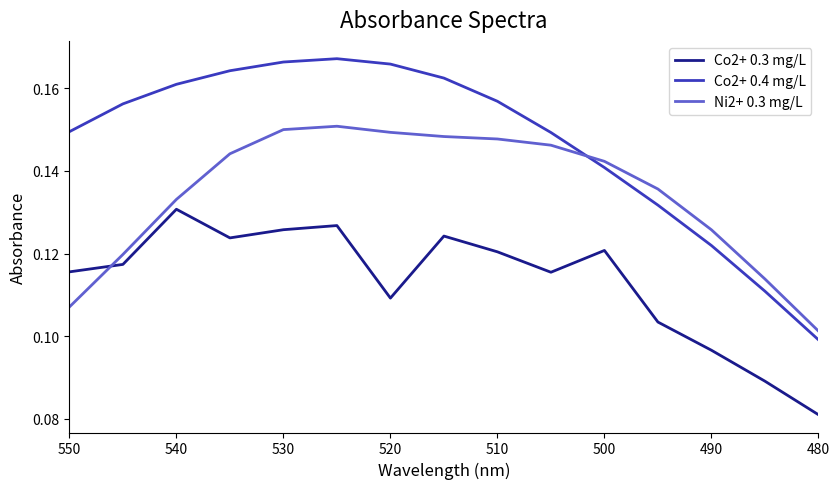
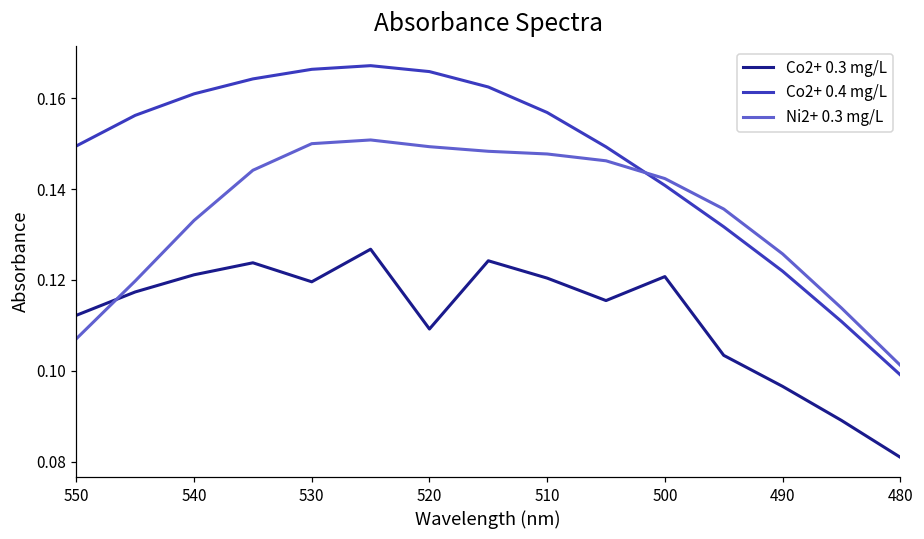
  {
    "Co2+ 0.3 mg/L": {
-     "550": 0.116,
-     "540": 0.131,
-     "530": 0.126,
+     "550": 0.112,
+     "540": 0.121,
+     "530": 0.120,
      "520": 0.109,
      "510": 0.120,
      "500": 0.121,
      "490": 0.097,
      "480": 0.081
    }
  }
